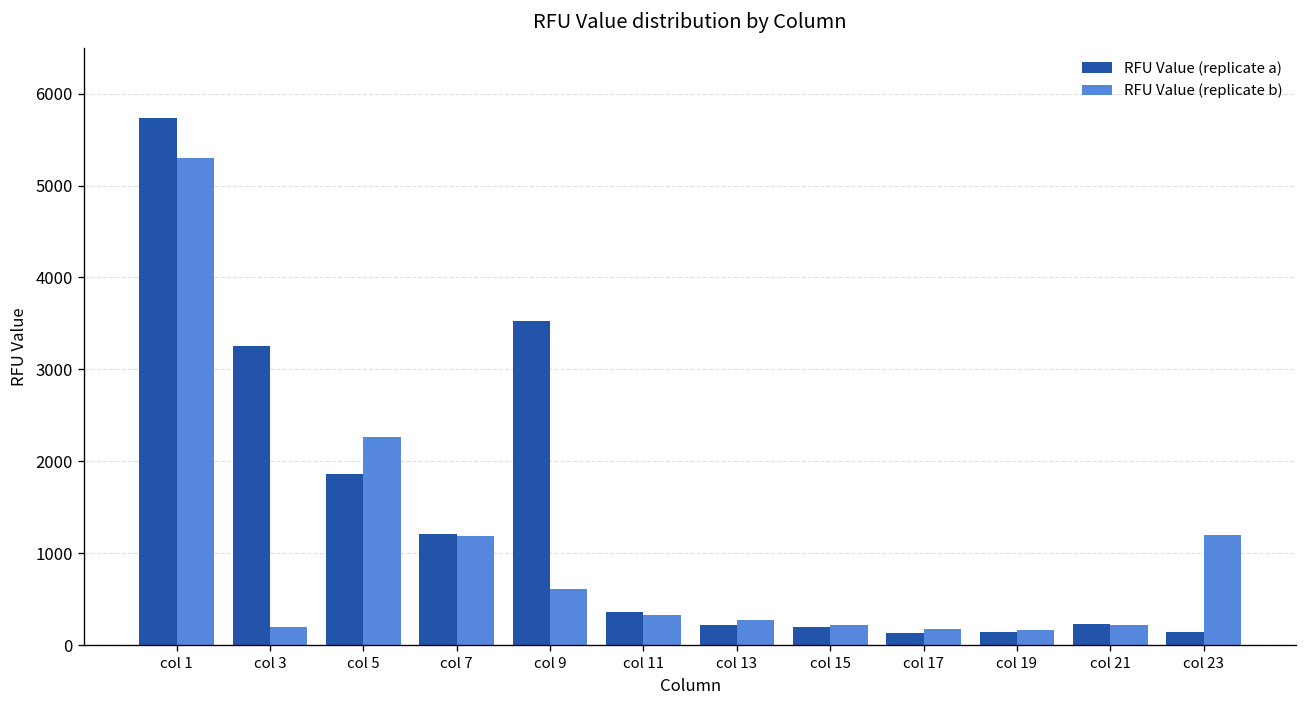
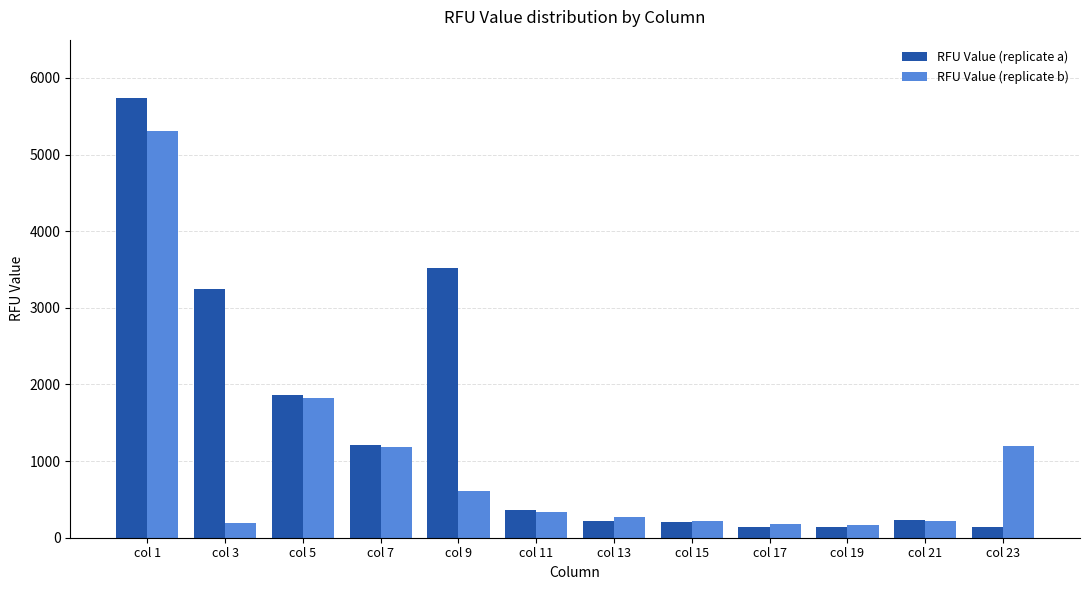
  {
    "RFU Value (replicate a)": {
      "col 1": 5700,
      "col 3": 3300,
      "col 5": 1900,
      "col 7": 1200,
      "col 9": 3500,
      "col 11": 400,
      "col 13": 200,
      "col 15": 200,
      "col 17": 100,
      "col 19": 100,
      "col 21": 200,
      "col 23": 100
    },
    "RFU Value (replicate b)": {
      "col 1": 5300,
      "col 3": 200,
-     "col 5": 2300,
+     "col 5": 1800,
      "col 7": 1200,
      "col 9": 600,
      "col 11": 300,
      "col 13": 300,
      "col 15": 200,
      "col 17": 200,
      "col 19": 200,
      "col 21": 200,
      "col 23": 1200
    }
  }
